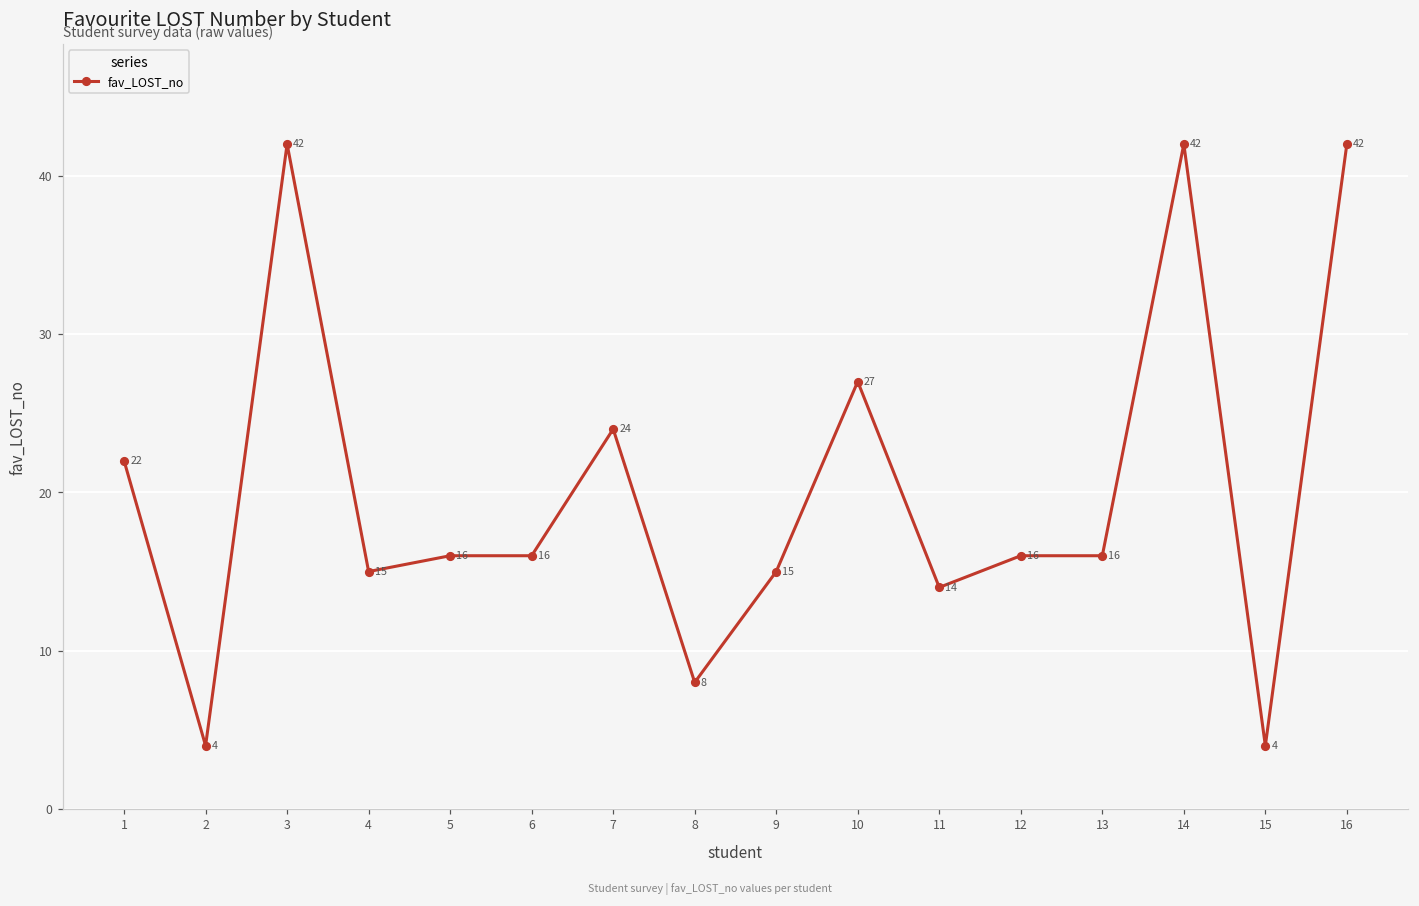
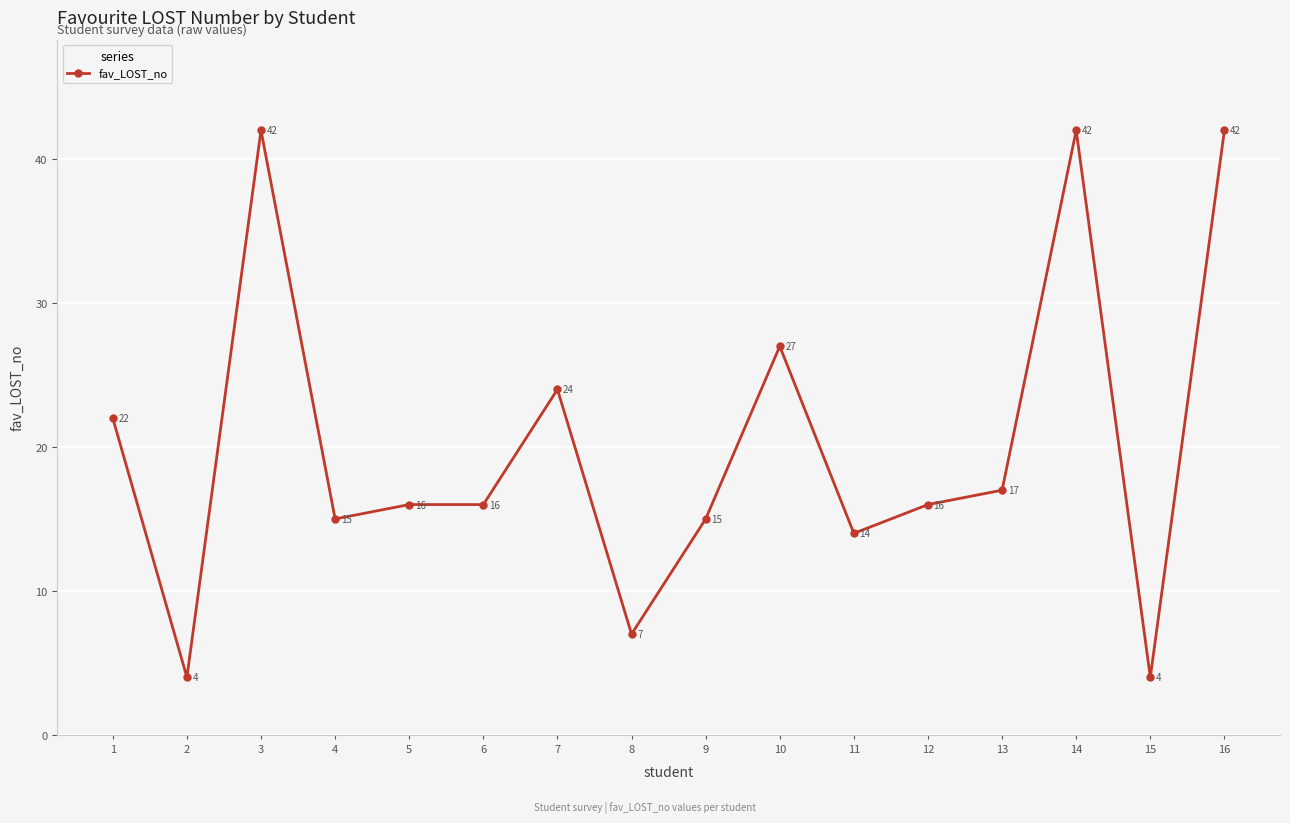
  {
    "1": 22,
    "2": 4,
    "3": 42,
    "4": 15,
    "5": 16,
    "6": 16,
    "7": 24,
-   "8": 8,
+   "8": 7,
    "9": 15,
    "10": 27,
    "11": 14,
    "12": 16,
-   "13": 16,
+   "13": 17,
    "14": 42,
    "15": 4,
    "16": 42
  }
